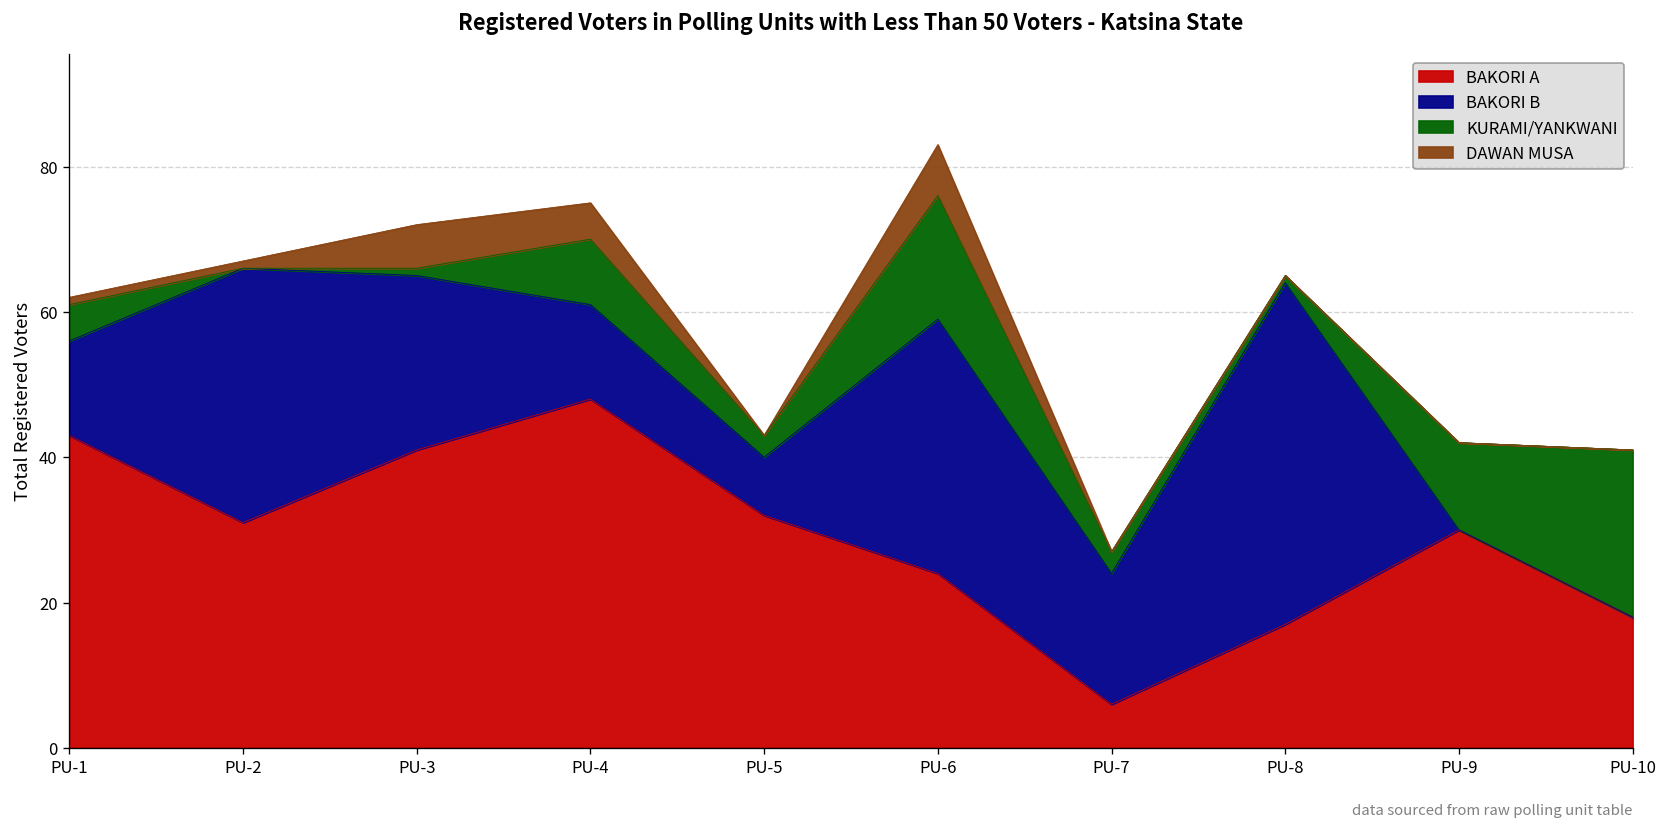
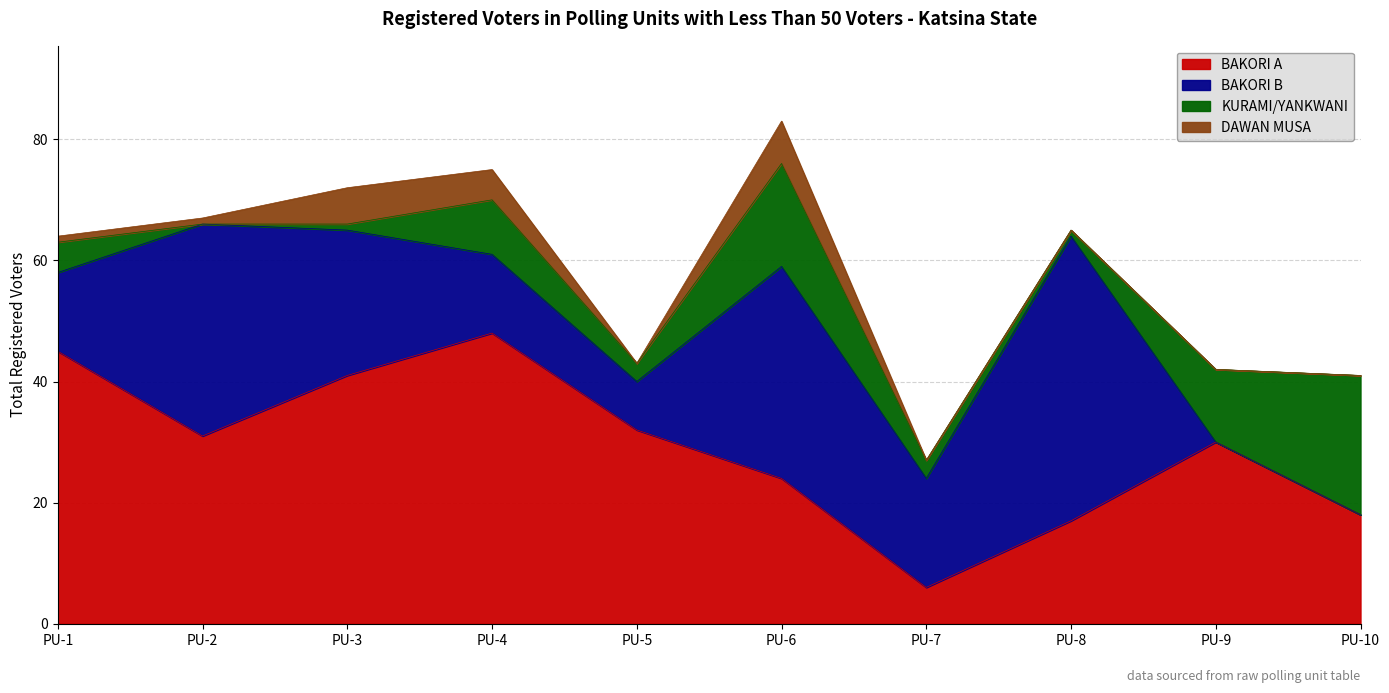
  {
    "BAKORI A": {
-     "PU-1": 43,
+     "PU-1": 45,
      "PU-2": 31,
      "PU-3": 41,
      "PU-4": 48,
      "PU-5": 32,
      "PU-6": 24,
      "PU-7": 6,
      "PU-8": 17
    },
    "BAKORI B": {
      "PU-1": 13,
      "PU-3": 24,
      "PU-4": 13,
      "PU-5": 8,
      "PU-6": 35,
      "PU-7": 18,
      "PU-8": 47
    },
    "KURAMI/YANKWANI": {
      "PU-1": 5,
      "PU-3": 1,
      "PU-4": 9,
      "PU-6": 17
    },
    "DAWAN MUSA": {
      "PU-1": 1,
      "PU-2": 1,
      "PU-3": 6,
      "PU-4": 5,
      "PU-6": 7
    }
  }
